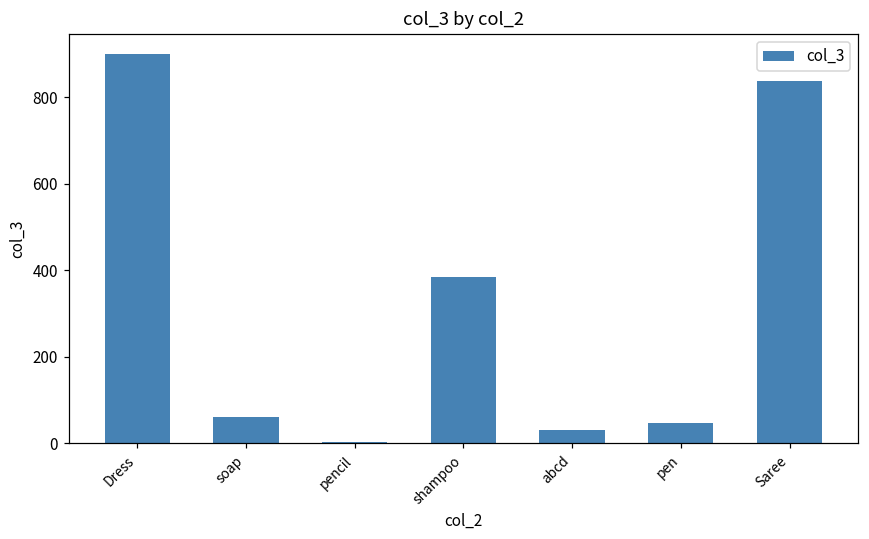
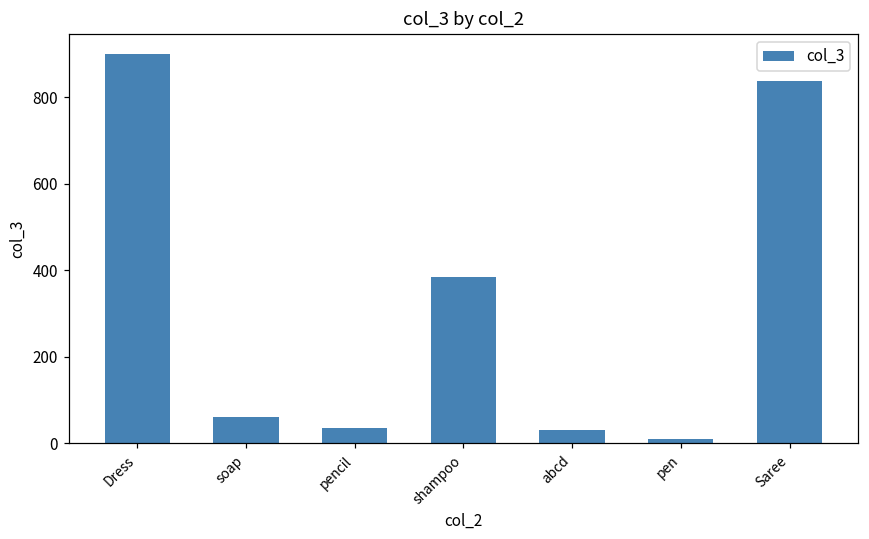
  {
    "Dress": 900,
    "soap": 60,
-   "pencil": 0,
+   "pencil": 40,
    "shampoo": 380,
    "abcd": 30,
-   "pen": 50,
+   "pen": 10,
    "Saree": 840
  }
